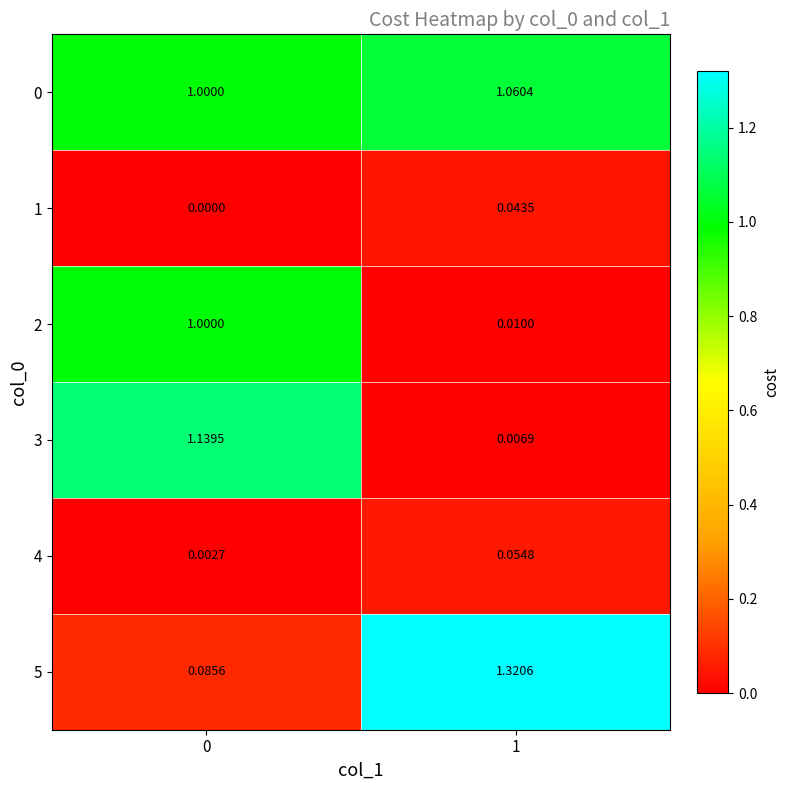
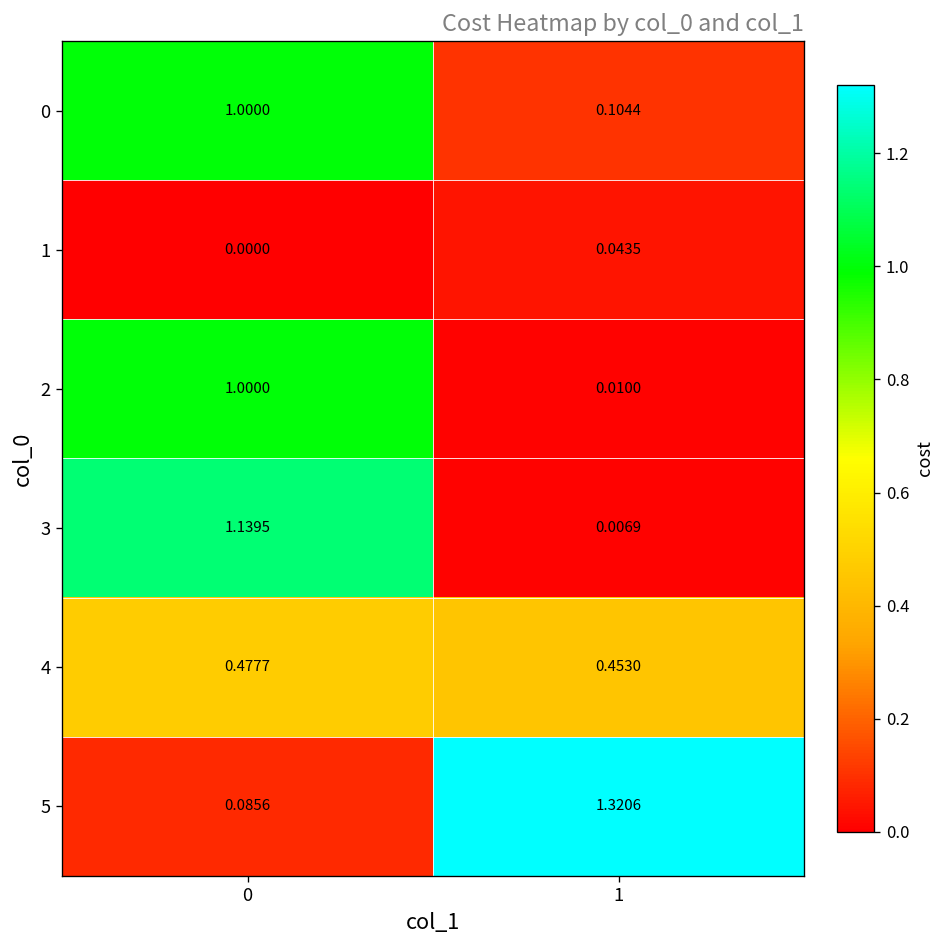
  {
    "0": {
      "0": 1.0000,
-     "1": 1.0604
+     "1": 0.1044
    },
    "1": {
      "0": 0.0000,
      "1": 0.0435
    },
    "2": {
      "0": 1.0000,
      "1": 0.0100
    },
    "3": {
      "0": 1.1395,
      "1": 0.0069
    },
    "4": {
-     "0": 0.0027,
-     "1": 0.0548
+     "0": 0.4777,
+     "1": 0.4530
    },
    "5": {
      "0": 0.0856,
      "1": 1.3206
    }
  }
